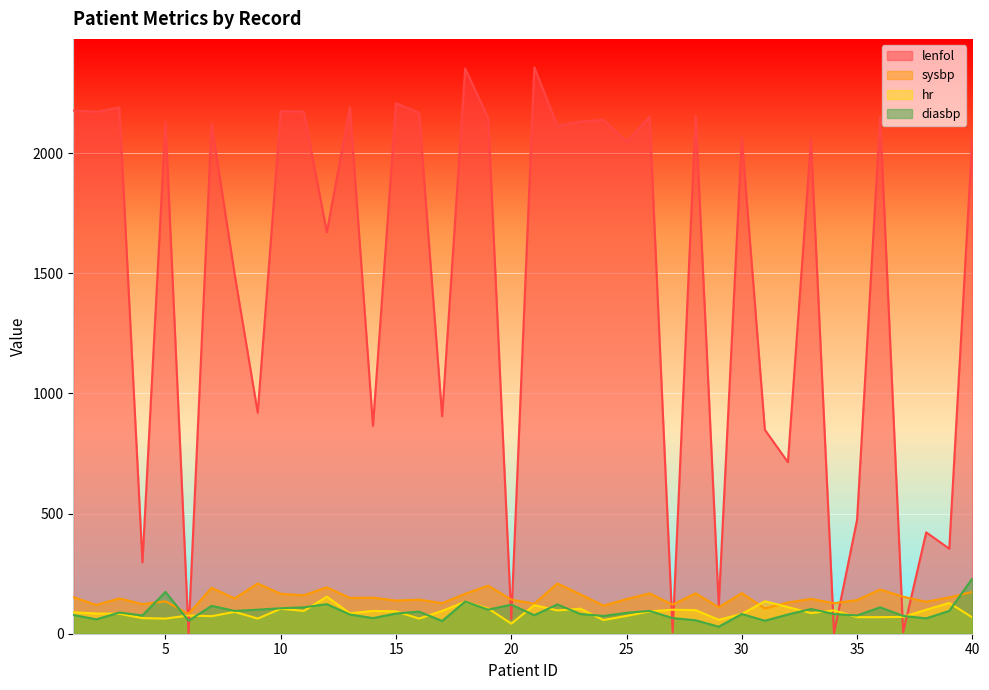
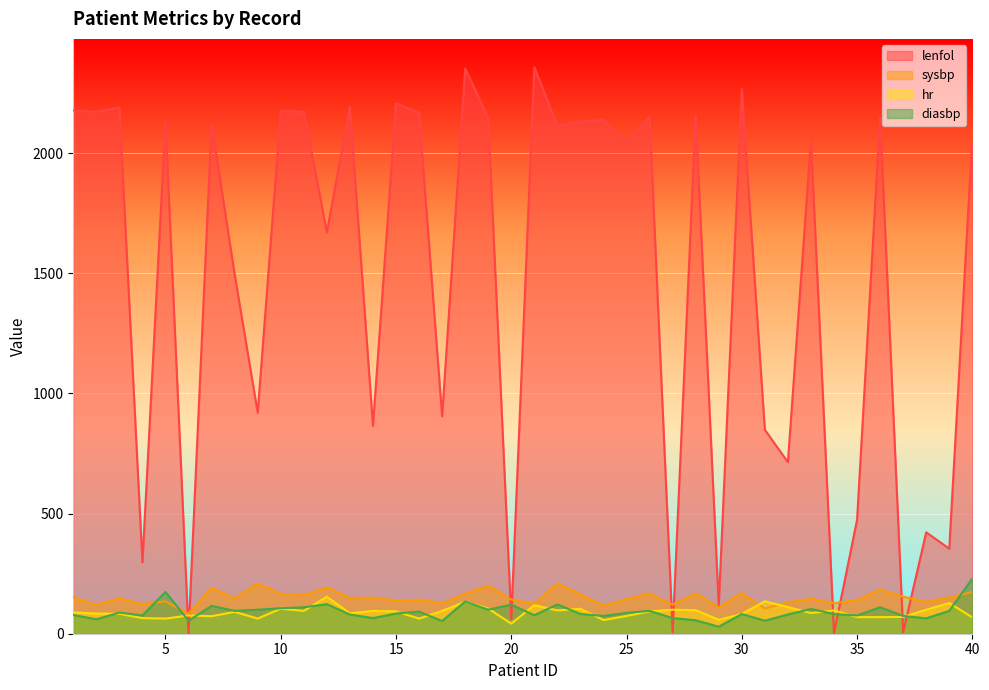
  {
    "lenfol": {
      "5": 2130,
      "10": 2180,
      "15": 2210,
      "20": 60,
      "25": 2050,
-     "30": 2060,
+     "30": 2270,
      "35": 470,
      "40": 2070
    },
    "diasbp": {
      "5": 170,
      "20": 120,
      "25": 90,
      "40": 230
    }
  }
